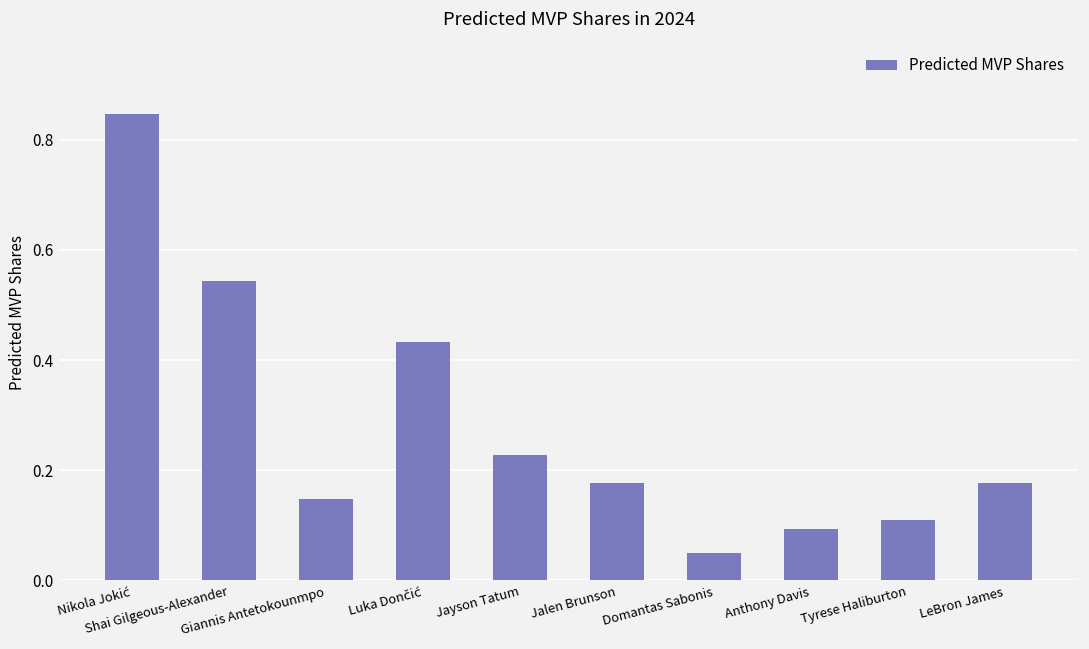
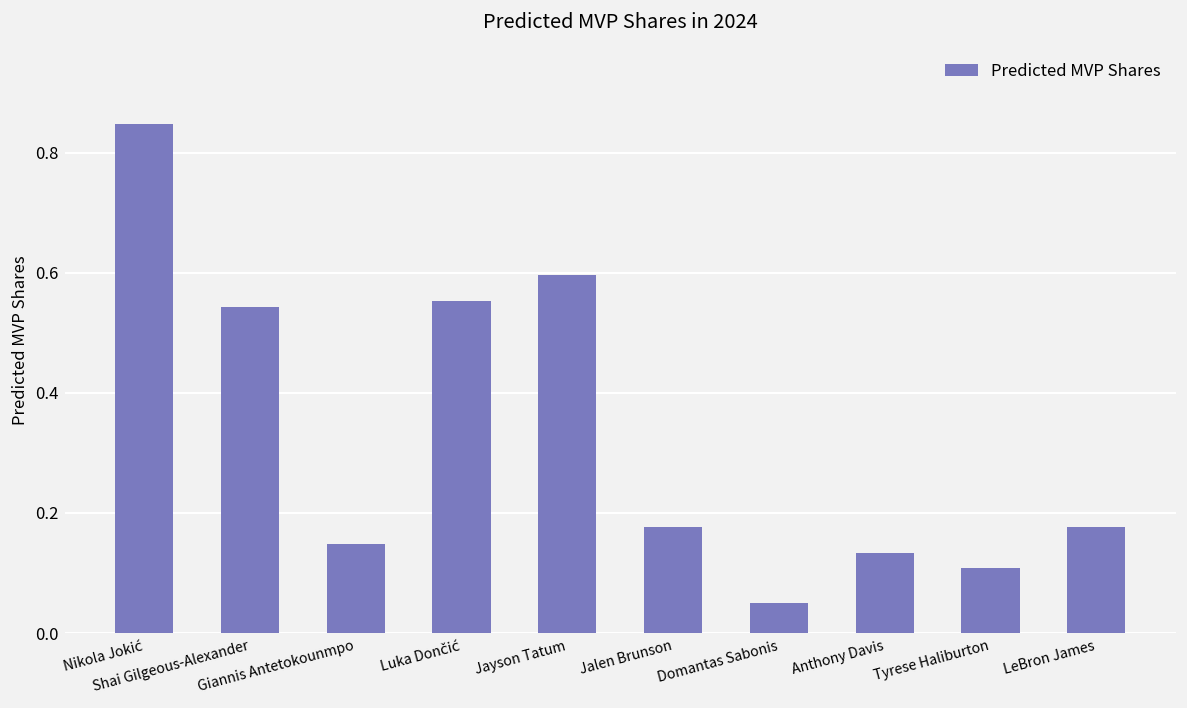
  {
    "Nikola Jokić": 0.85,
    "Shai Gilgeous-Alexander": 0.54,
    "Giannis Antetokounmpo": 0.15,
-   "Luka Dončić": 0.43,
-   "Jayson Tatum": 0.23,
+   "Luka Dončić": 0.55,
+   "Jayson Tatum": 0.60,
    "Jalen Brunson": 0.18,
    "Domantas Sabonis": 0.05,
-   "Anthony Davis": 0.09,
+   "Anthony Davis": 0.13,
    "Tyrese Haliburton": 0.11,
    "LeBron James": 0.18
  }
